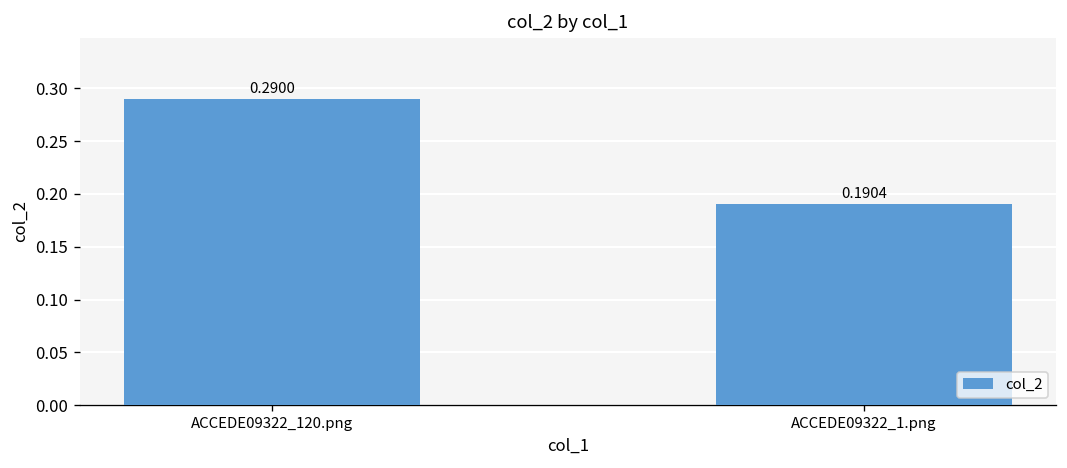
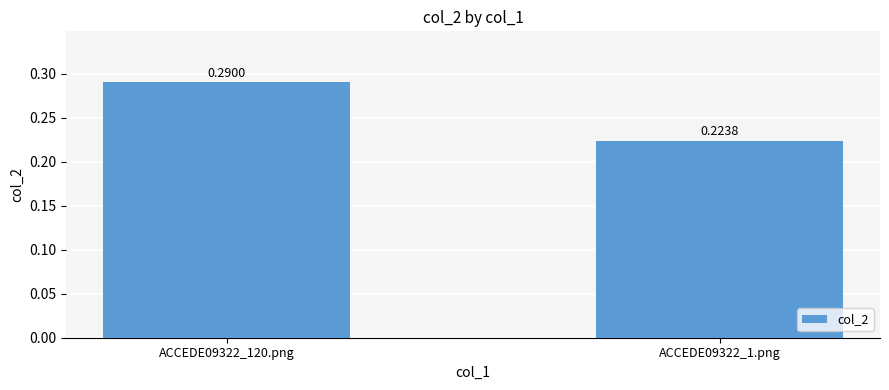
  {
    "ACCEDE09322_120.png": 0.2900,
-   "ACCEDE09322_1.png": 0.1904
+   "ACCEDE09322_1.png": 0.2238
  }
